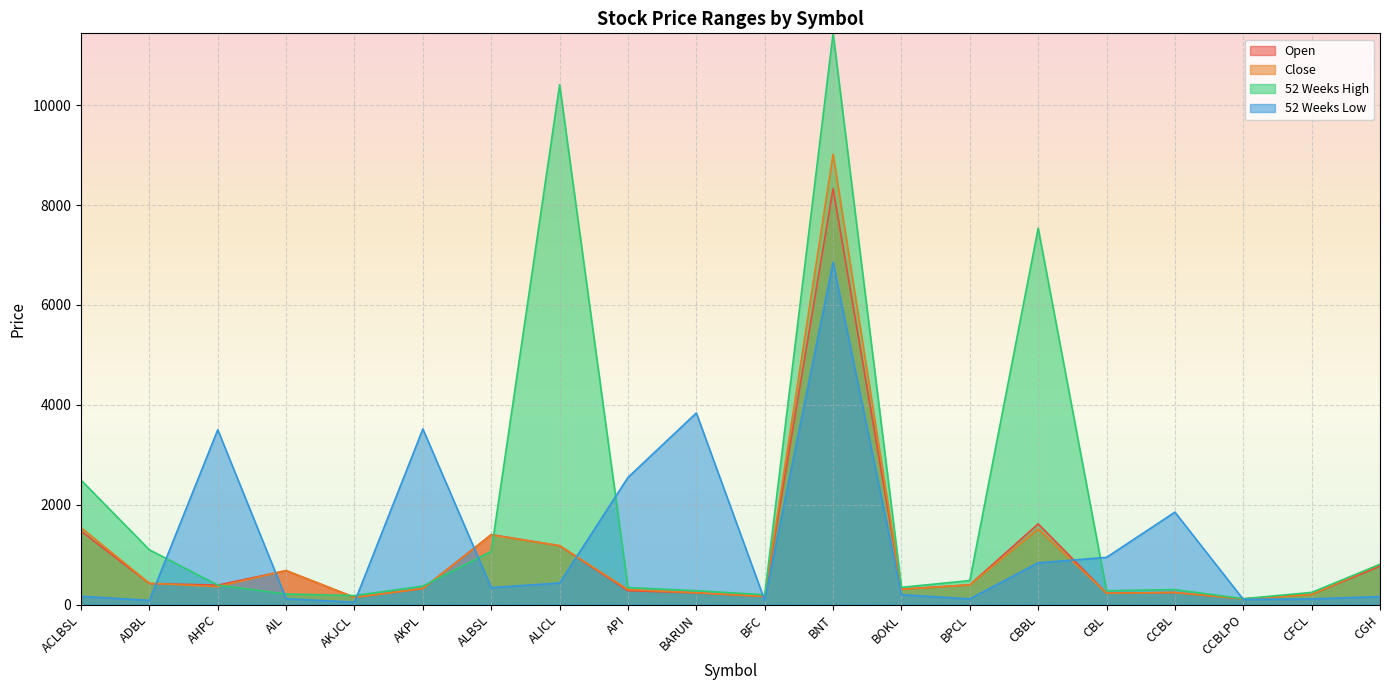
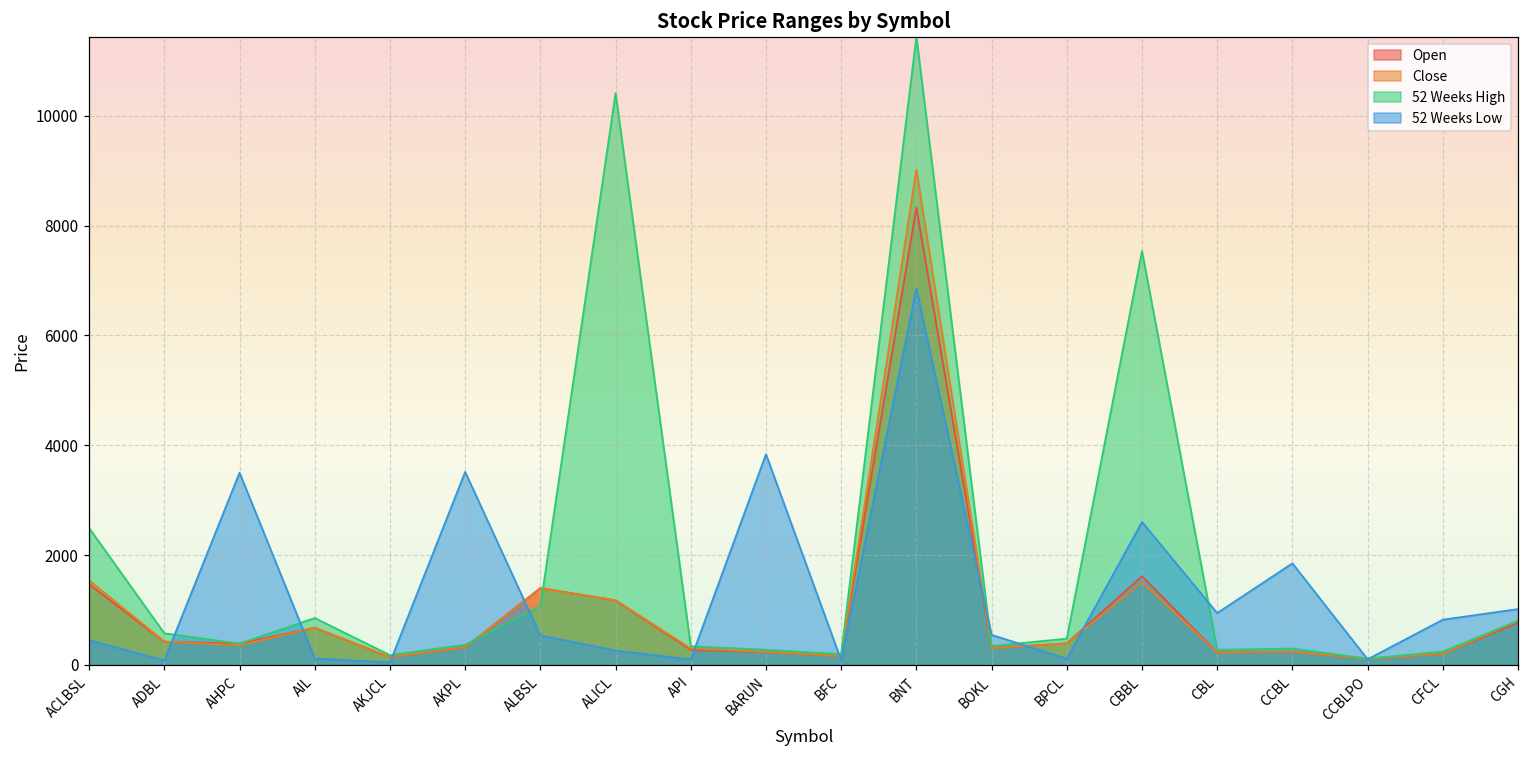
  {
    "52 Weeks High": {
      "ACLBSL": 2500,
-     "ADBL": 1100,
-     "AIL": 200,
+     "ADBL": 600,
+     "AIL": 900,
      "ALBSL": 1100,
      "ALICL": 10400,
      "BNT": 11400,
      "BPCL": 500,
      "CBBL": 7500,
      "CCBL": 300
    },
    "52 Weeks Low": {
-     "ACLBSL": 200,
+     "ACLBSL": 500,
      "ADBL": 100,
      "AHPC": 3500,
      "AIL": 100,
      "AKJCL": 0,
      "AKPL": 3500,
-     "ALBSL": 300,
-     "ALICL": 400,
-     "API": 2500,
+     "ALBSL": 500,
+     "ALICL": 300,
+     "API": 100,
      "BARUN": 3800,
      "BFC": 100,
      "BNT": 6900,
-     "BOKL": 200,
+     "BOKL": 500,
      "BPCL": 100,
-     "CBBL": 800,
+     "CBBL": 2600,
      "CBL": 900,
      "CCBL": 1800,
-     "CFCL": 100,
-     "CGH": 200
+     "CFCL": 800,
+     "CGH": 1000
    }
  }
